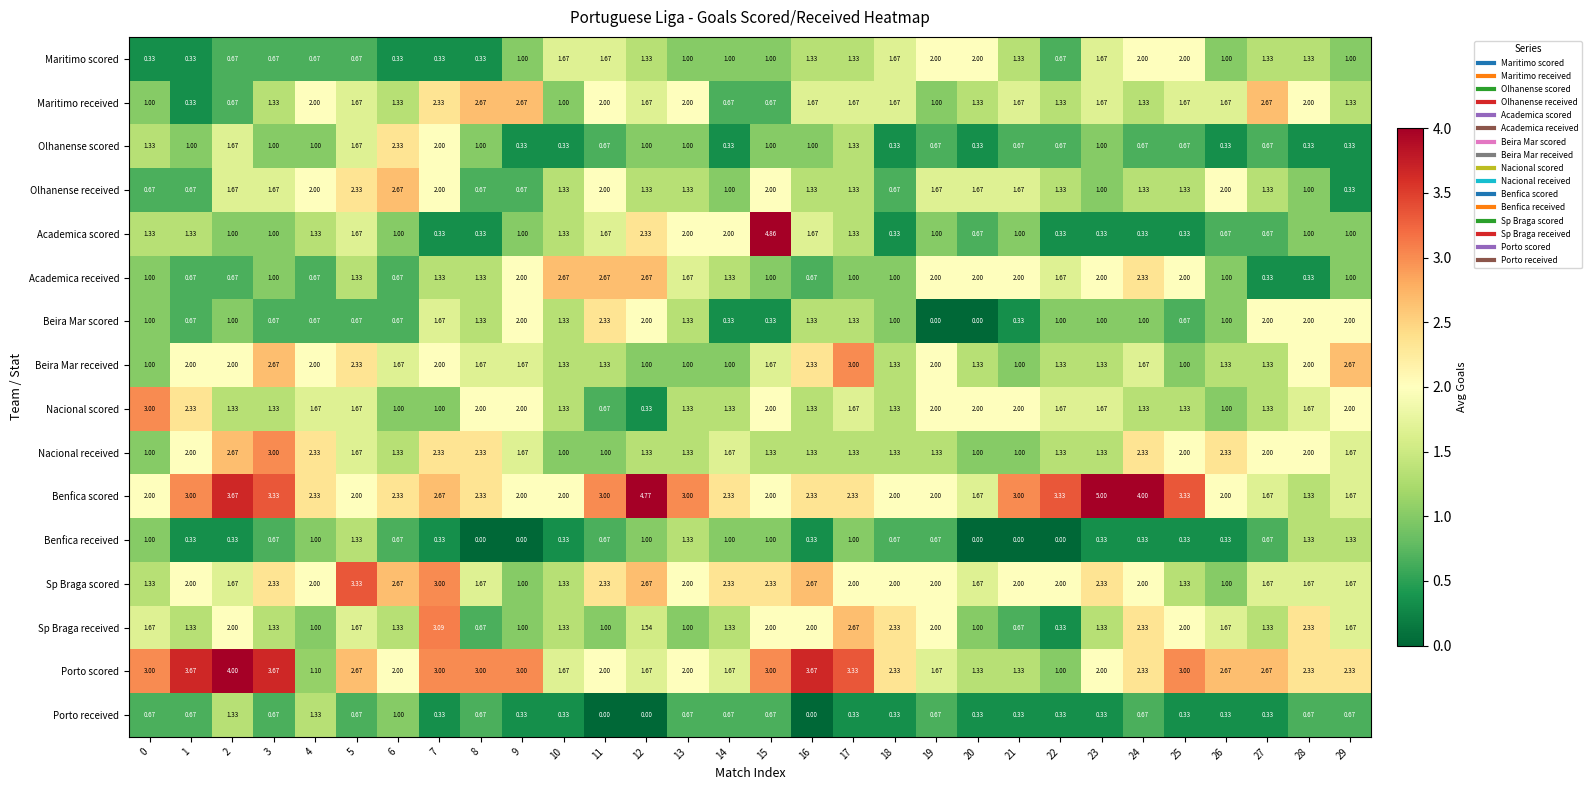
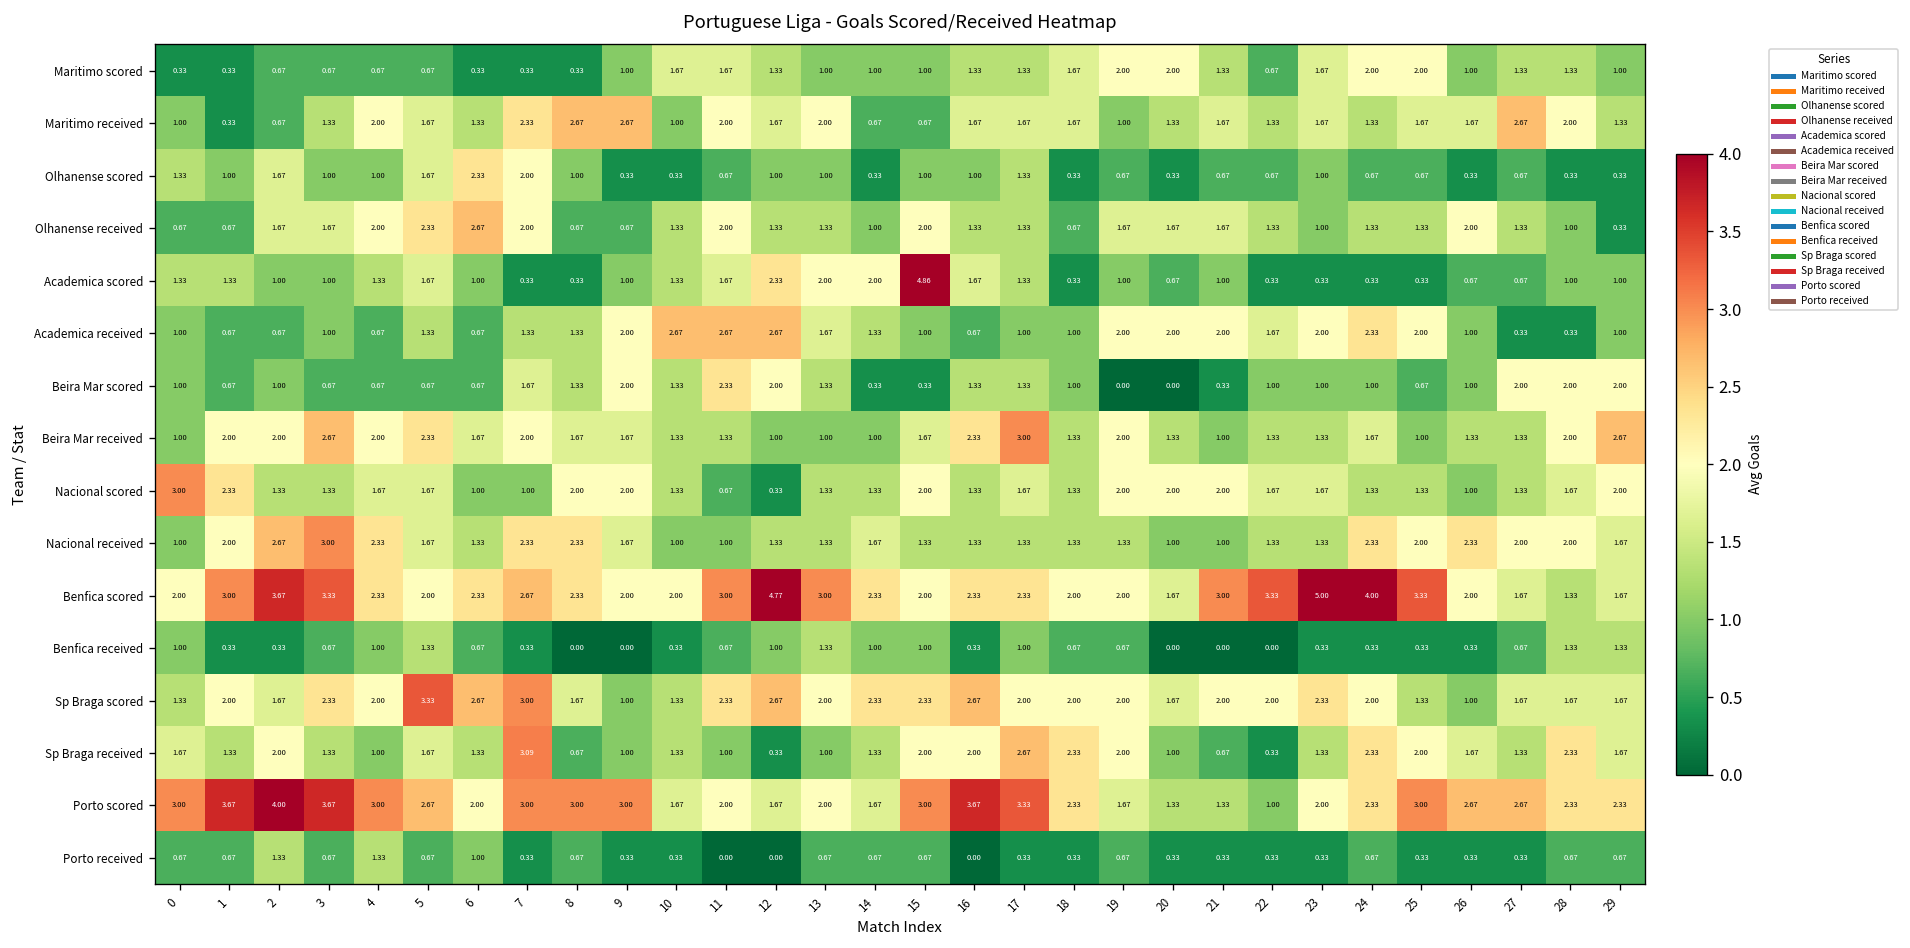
  {
    "Sp Braga received": {
      "0": 1.67,
      "1": 1.33,
      "2": 2.00,
      "3": 1.33,
      "4": 1.00,
      "5": 1.67,
      "6": 1.33,
      "7": 3.09,
      "8": 0.67,
      "9": 1.00,
      "10": 1.33,
      "11": 1.00,
-     "12": 1.54,
+     "12": 0.33,
      "13": 1.00,
      "14": 1.33,
      "15": 2.00,
      "16": 2.00,
      "17": 2.67,
      "18": 2.33,
      "19": 2.00,
      "20": 1.00,
      "21": 0.67,
      "22": 0.33,
      "23": 1.33,
      "24": 2.33,
      "25": 2.00,
      "26": 1.67,
      "27": 1.33,
      "28": 2.33,
      "29": 1.67
    },
    "Porto scored": {
      "0": 3.00,
      "1": 3.67,
      "2": 4.00,
      "3": 3.67,
-     "4": 1.10,
+     "4": 3.00,
      "5": 2.67,
      "6": 2.00,
      "7": 3.00,
      "8": 3.00,
      "9": 3.00,
      "10": 1.67,
      "11": 2.00,
      "12": 1.67,
      "13": 2.00,
      "14": 1.67,
      "15": 3.00,
      "16": 3.67,
      "17": 3.33,
      "18": 2.33,
      "19": 1.67,
      "20": 1.33,
      "21": 1.33,
      "22": 1.00,
      "23": 2.00,
      "24": 2.33,
      "25": 3.00,
      "26": 2.67,
      "27": 2.67,
      "28": 2.33,
      "29": 2.33
    }
  }
